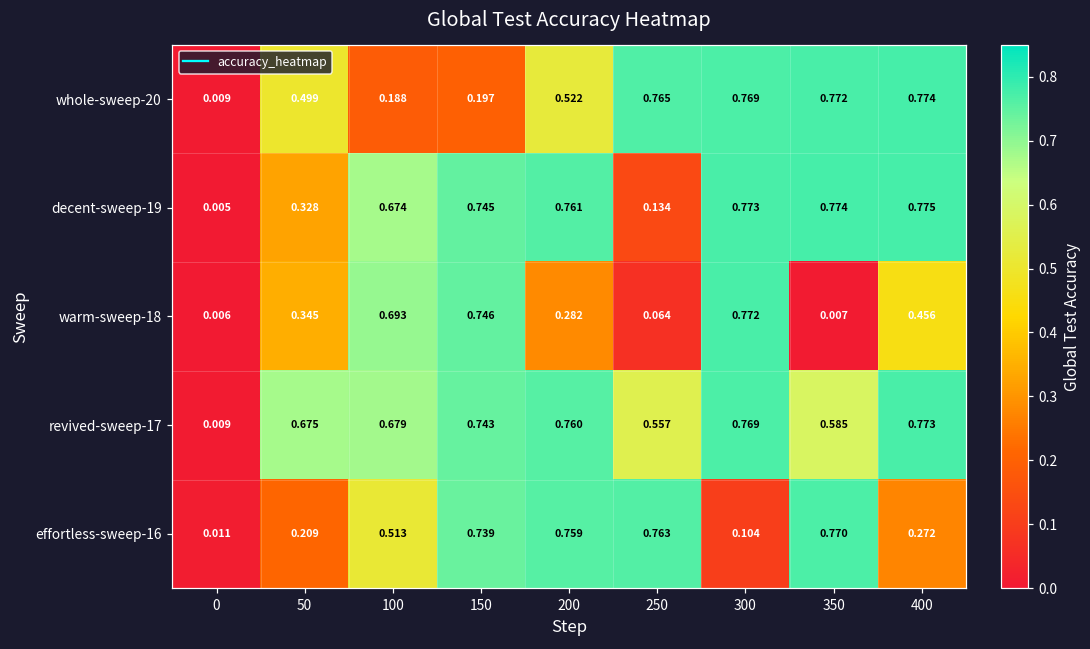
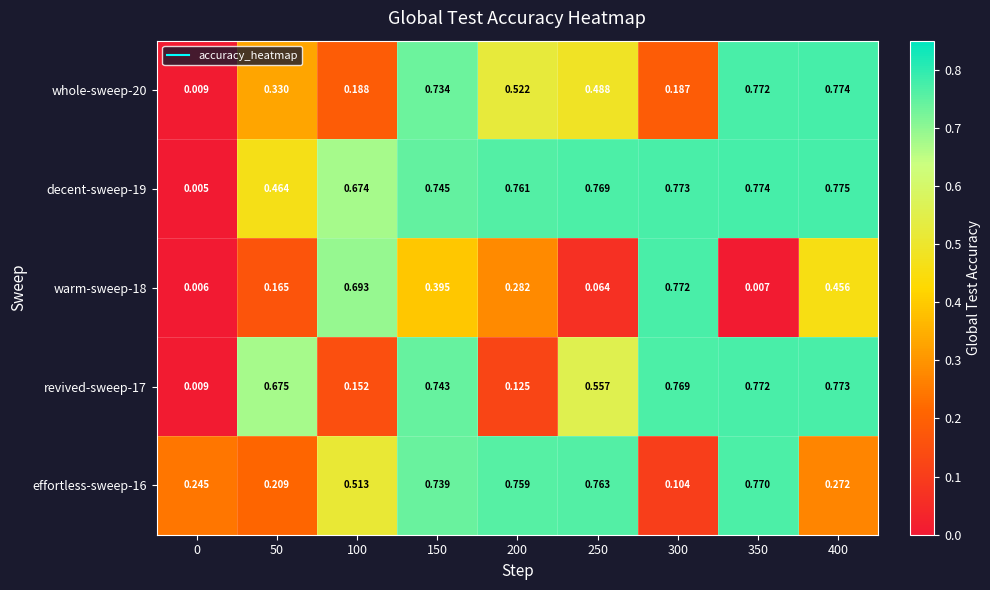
  {
    "whole-sweep-20": {
      "0": 0.009,
-     "50": 0.499,
+     "50": 0.330,
      "100": 0.188,
-     "150": 0.197,
+     "150": 0.734,
      "200": 0.522,
-     "250": 0.765,
-     "300": 0.769,
+     "250": 0.488,
+     "300": 0.187,
      "350": 0.772,
      "400": 0.774
    },
    "decent-sweep-19": {
      "0": 0.005,
-     "50": 0.328,
+     "50": 0.464,
      "100": 0.674,
      "150": 0.745,
      "200": 0.761,
-     "250": 0.134,
+     "250": 0.769,
      "300": 0.773,
      "350": 0.774,
      "400": 0.775
    },
    "warm-sweep-18": {
      "0": 0.006,
-     "50": 0.345,
+     "50": 0.165,
      "100": 0.693,
-     "150": 0.746,
+     "150": 0.395,
      "200": 0.282,
      "250": 0.064,
      "300": 0.772,
      "350": 0.007,
      "400": 0.456
    },
    "revived-sweep-17": {
      "0": 0.009,
      "50": 0.675,
-     "100": 0.679,
+     "100": 0.152,
      "150": 0.743,
-     "200": 0.760,
+     "200": 0.125,
      "250": 0.557,
      "300": 0.769,
-     "350": 0.585,
+     "350": 0.772,
      "400": 0.773
    },
    "effortless-sweep-16": {
-     "0": 0.011,
+     "0": 0.245,
      "50": 0.209,
      "100": 0.513,
      "150": 0.739,
      "200": 0.759,
      "250": 0.763,
      "300": 0.104,
      "350": 0.770,
      "400": 0.272
    }
  }
